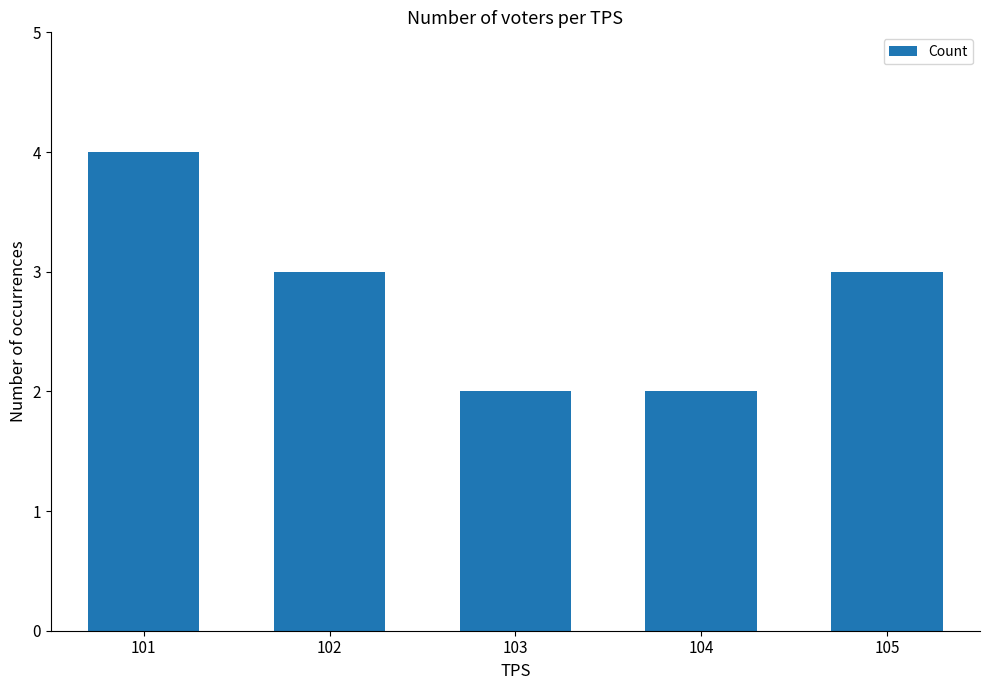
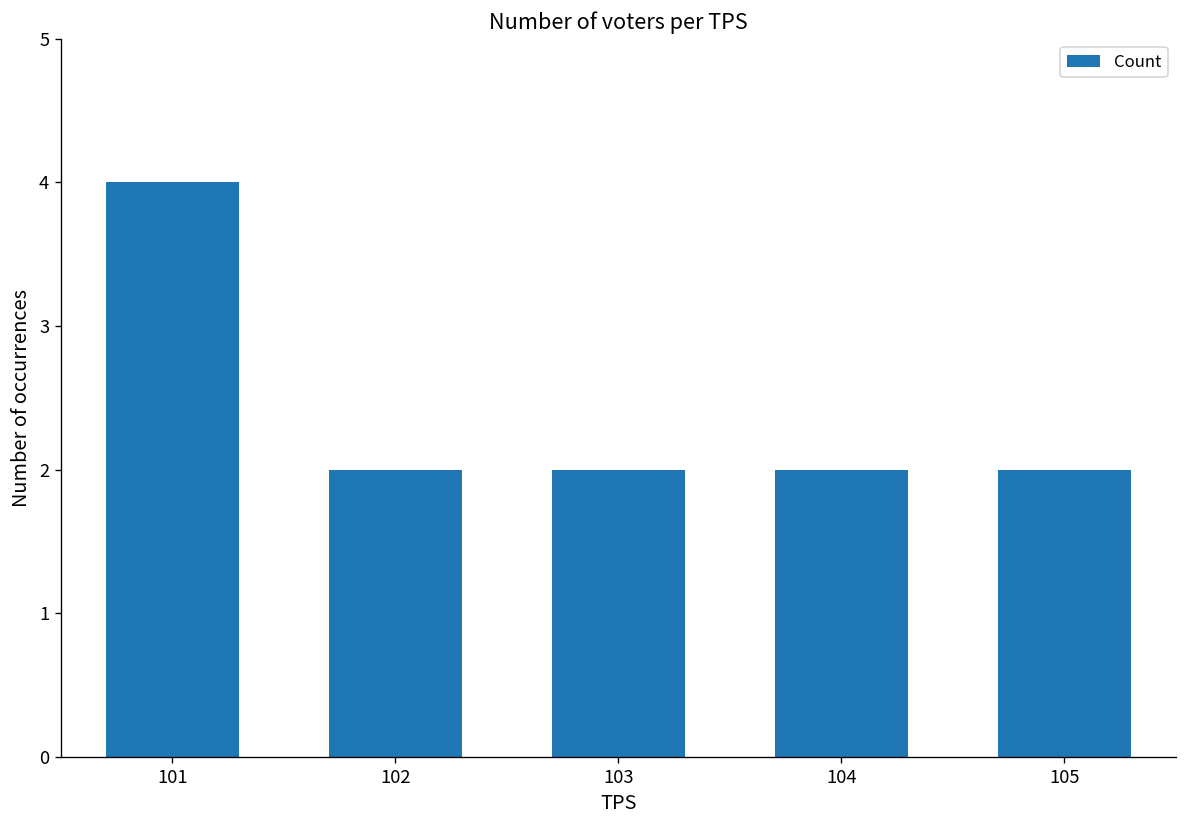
  {
    "101": 4,
-   "102": 3,
+   "102": 2,
    "103": 2,
    "104": 2,
-   "105": 3
+   "105": 2
  }
